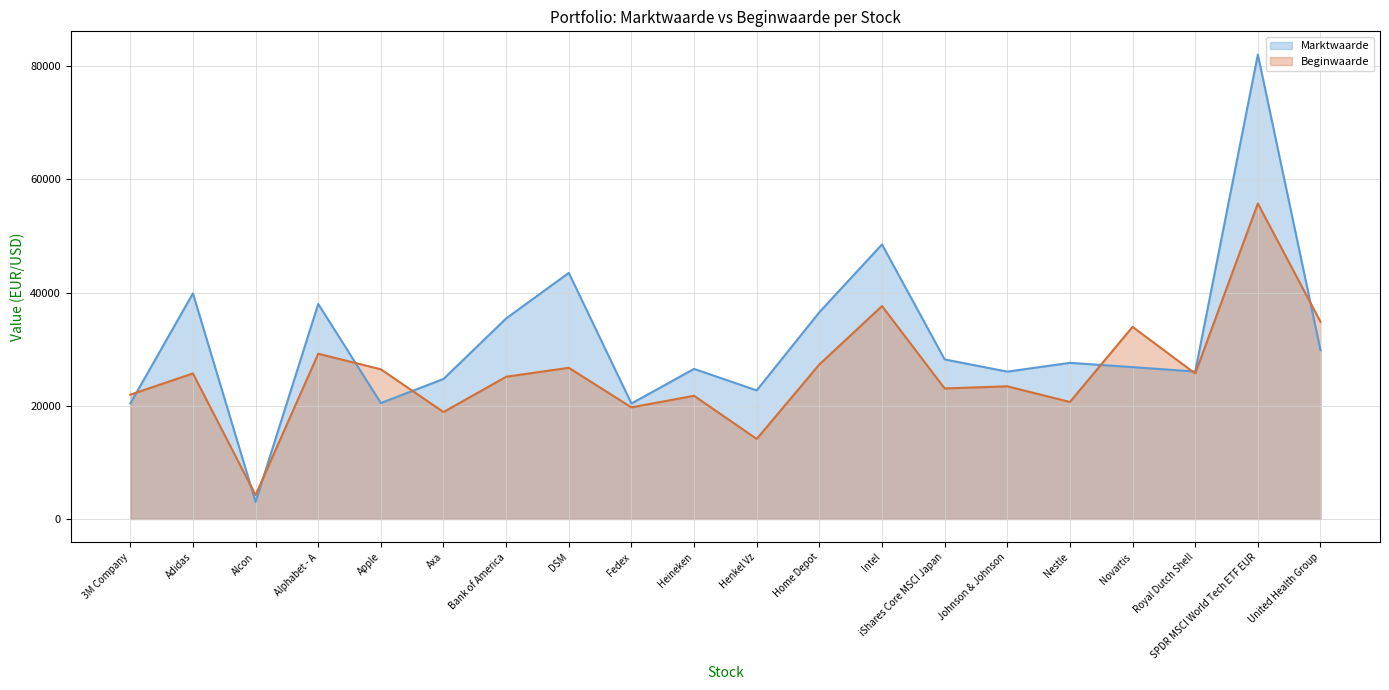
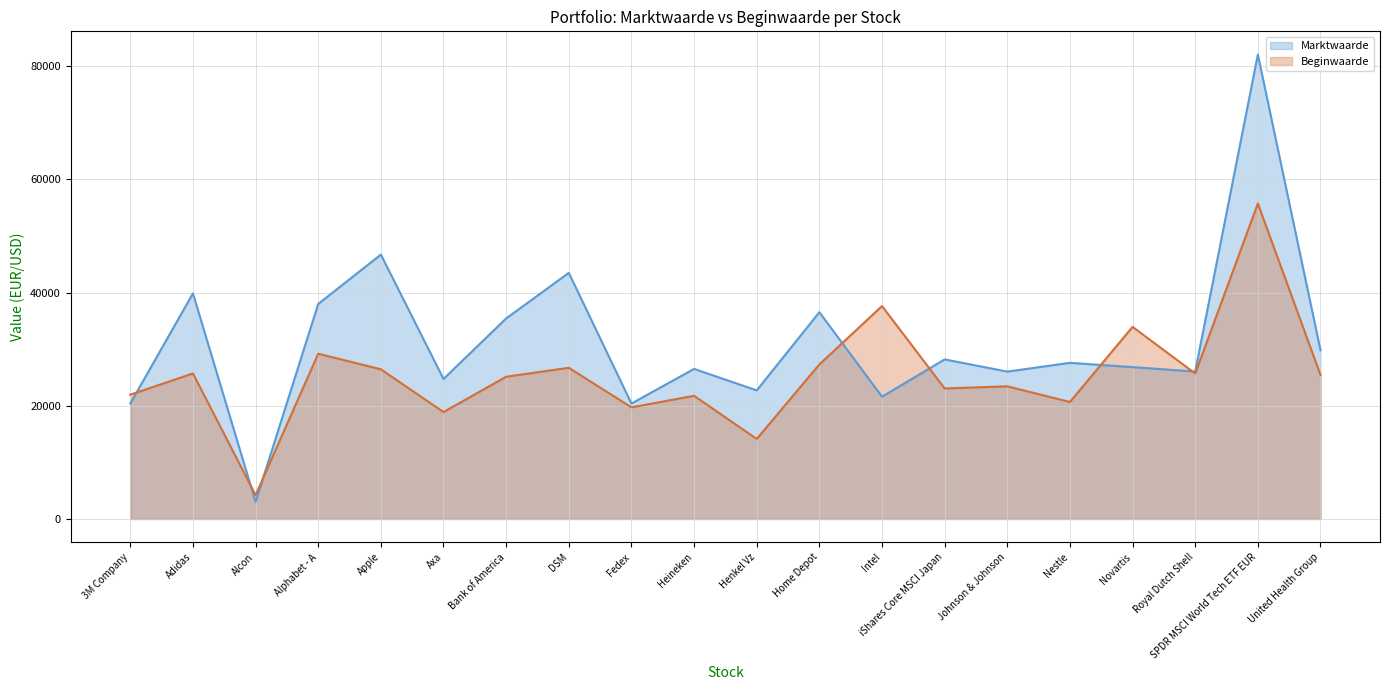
  {
    "Marktwaarde": {
      "3M Company": 20000,
      "Adidas": 40000,
      "Alcon": 3000,
      "Alphabet - A": 38000,
-     "Apple": 20000,
+     "Apple": 47000,
      "Axa": 25000,
      "Bank of America": 35000,
      "DSM": 43000,
      "Fedex": 20000,
      "Heineken": 27000,
      "Henkel Vz": 23000,
      "Home Depot": 37000,
-     "Intel": 49000,
+     "Intel": 22000,
      "iShares Core MSCI Japan": 28000,
      "Johnson & Johnson": 26000,
      "Nestle": 28000,
      "Novartis": 27000,
      "SPDR MSCI World Tech ETF EUR": 82000,
      "United Health Group": 30000
    },
    "Beginwaarde": {
      "3M Company": 22000,
      "Adidas": 26000,
      "Alcon": 4000,
      "Alphabet - A": 29000,
      "Apple": 26000,
      "Axa": 19000,
      "Bank of America": 25000,
      "DSM": 27000,
      "Fedex": 20000,
      "Heineken": 22000,
      "Henkel Vz": 14000,
      "Home Depot": 27000,
      "Intel": 38000,
      "iShares Core MSCI Japan": 23000,
      "Johnson & Johnson": 23000,
      "Nestle": 21000,
      "Novartis": 34000,
      "SPDR MSCI World Tech ETF EUR": 56000,
-     "United Health Group": 35000
+     "United Health Group": 25000
    }
  }
